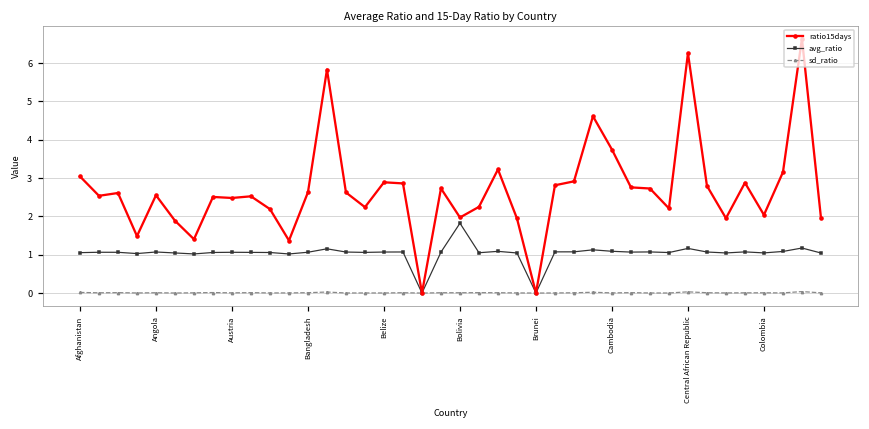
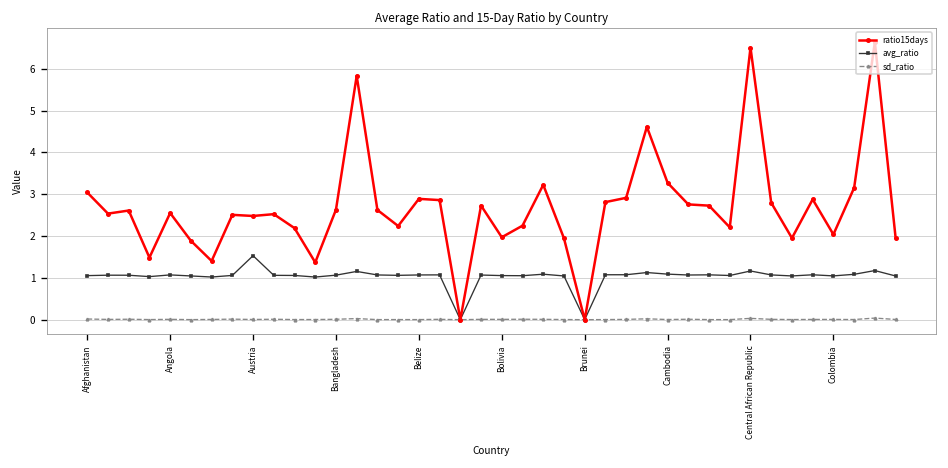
  {
    "ratio15days": {
      "Afghanistan": 3.0,
      "Angola": 2.6,
      "Austria": 2.5,
      "Bangladesh": 2.6,
      "Belize": 2.9,
      "Bolivia": 2.0,
-     "Cambodia": 3.7,
-     "Central African Republic": 6.3,
+     "Cambodia": 3.3,
+     "Central African Republic": 6.5,
      "Colombia": 2.0
    },
    "avg_ratio": {
      "Afghanistan": 1.1,
      "Angola": 1.1,
-     "Austria": 1.1,
+     "Austria": 1.5,
      "Bangladesh": 1.1,
      "Belize": 1.1,
-     "Bolivia": 1.8,
+     "Bolivia": 1.1,
      "Cambodia": 1.1,
      "Central African Republic": 1.2,
      "Colombia": 1.0
    },
    "sd_ratio": {
      "Afghanistan": 0.0,
      "Angola": 0.0,
      "Austria": 0.0,
      "Bangladesh": 0.0,
      "Belize": 0.0,
      "Bolivia": 0.0,
      "Cambodia": 0.0,
      "Central African Republic": 0.0,
      "Colombia": 0.0
    }
  }
